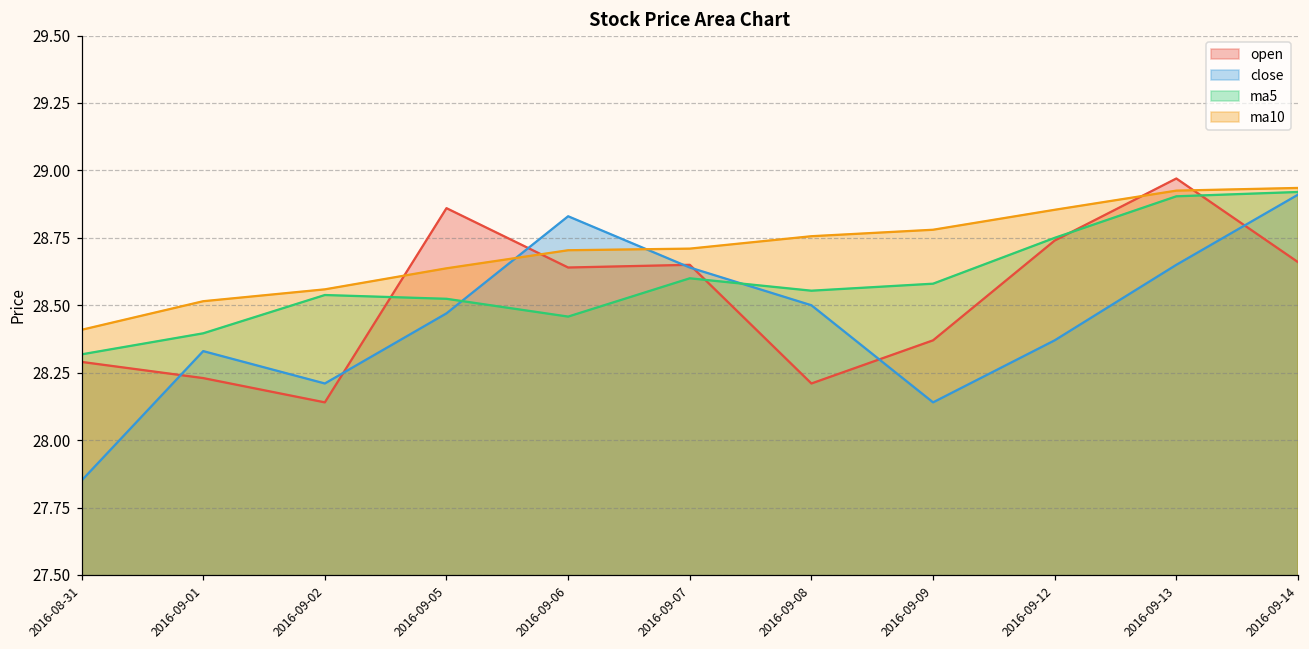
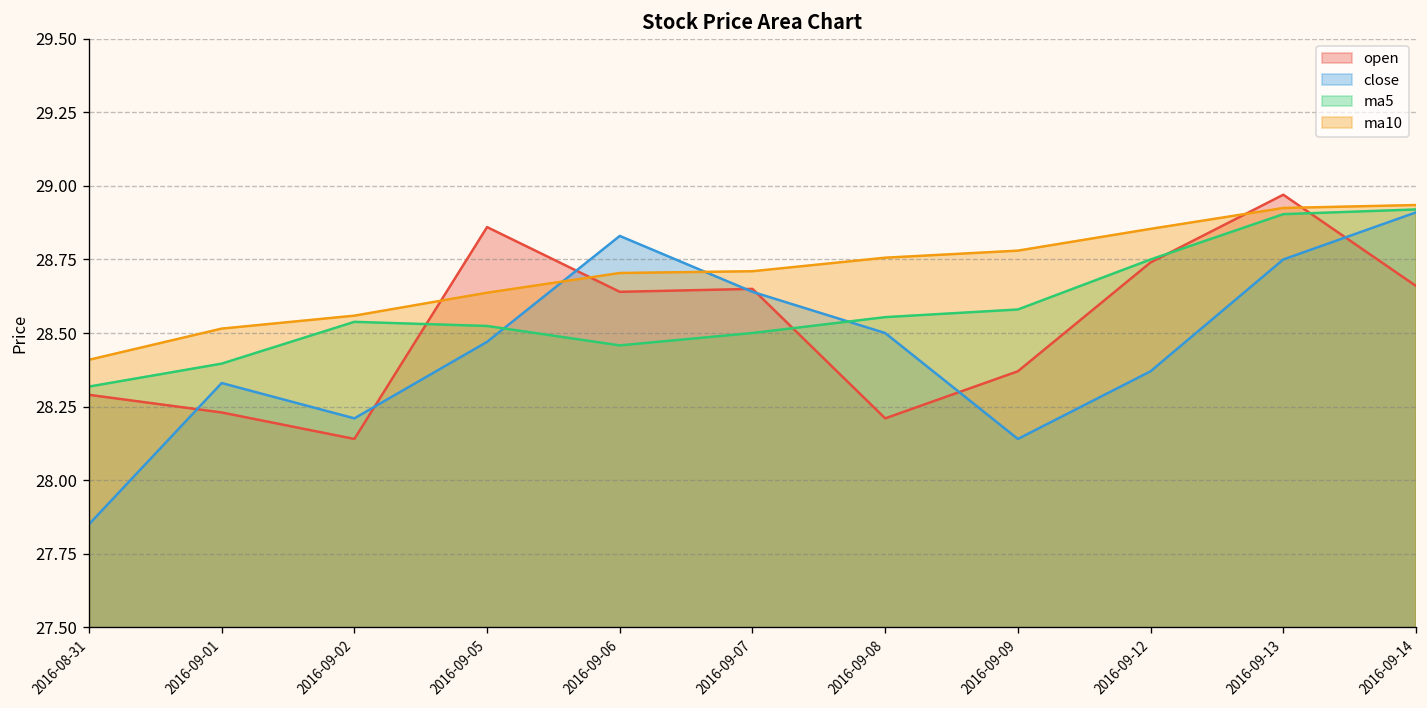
  {
    "close": {
      "2016-08-31": 27.85,
      "2016-09-01": 28.33,
      "2016-09-02": 28.21,
      "2016-09-05": 28.47,
      "2016-09-06": 28.83,
      "2016-09-08": 28.50,
      "2016-09-09": 28.14,
      "2016-09-12": 28.37,
-     "2016-09-13": 28.65
+     "2016-09-13": 28.75
    },
    "ma5": {
      "2016-08-31": 28.32,
      "2016-09-01": 28.4,
      "2016-09-02": 28.54,
      "2016-09-05": 28.52,
      "2016-09-06": 28.46,
-     "2016-09-07": 28.6,
+     "2016-09-07": 28.5,
      "2016-09-08": 28.55,
      "2016-09-09": 28.58,
      "2016-09-13": 28.9
    }
  }
